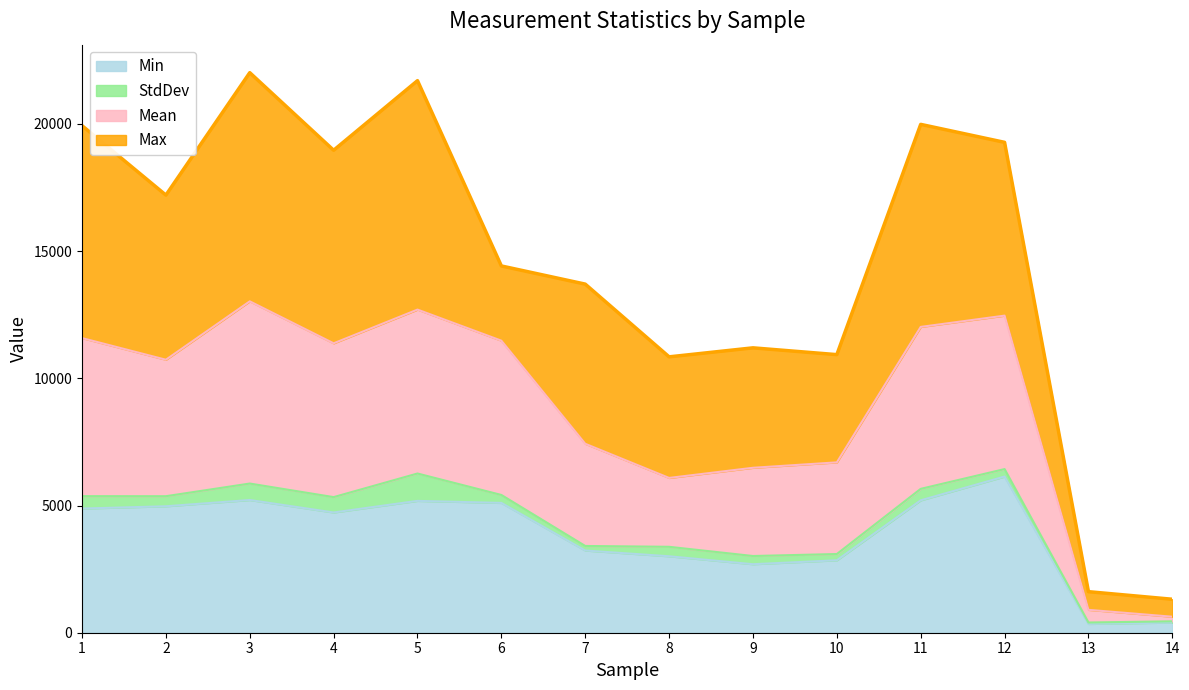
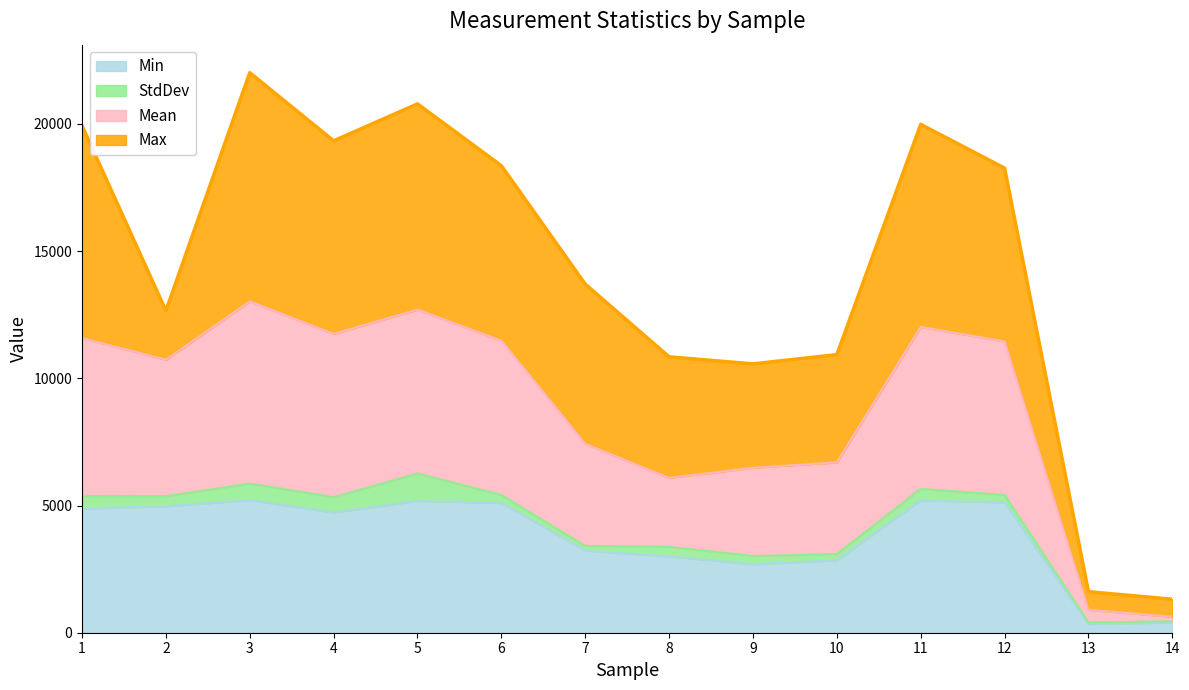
  {
    "Min": {
      "1": 4900,
      "2": 5000,
      "3": 5200,
      "4": 4700,
      "5": 5200,
      "6": 5100,
      "7": 3200,
      "8": 3000,
      "9": 2700,
      "10": 2800,
      "11": 5200,
-     "12": 6100
+     "12": 5100
    },
    "StdDev": {
      "1": 500,
      "2": 400,
      "3": 600,
      "4": 600,
      "5": 1100,
      "6": 300,
      "7": 200,
      "8": 400,
      "9": 300,
      "10": 200,
      "11": 500,
      "12": 300
    },
    "Mean": {
      "1": 6200,
      "2": 5400,
      "3": 7200,
-     "4": 6000,
+     "4": 6400,
      "5": 6400,
      "6": 6100,
      "7": 4000,
      "8": 2700,
      "9": 3500,
      "10": 3600,
      "11": 6400,
      "12": 6000,
      "13": 500,
      "14": 200
    },
    "Max": {
      "1": 8400,
-     "2": 6500,
+     "2": 1900,
      "3": 9000,
      "4": 7600,
-     "5": 9000,
-     "6": 2900,
+     "5": 8100,
+     "6": 6900,
      "7": 6300,
      "8": 4800,
-     "9": 4700,
+     "9": 4100,
      "10": 4200,
      "11": 8000,
      "12": 6800,
      "13": 700,
      "14": 700
    }
  }
